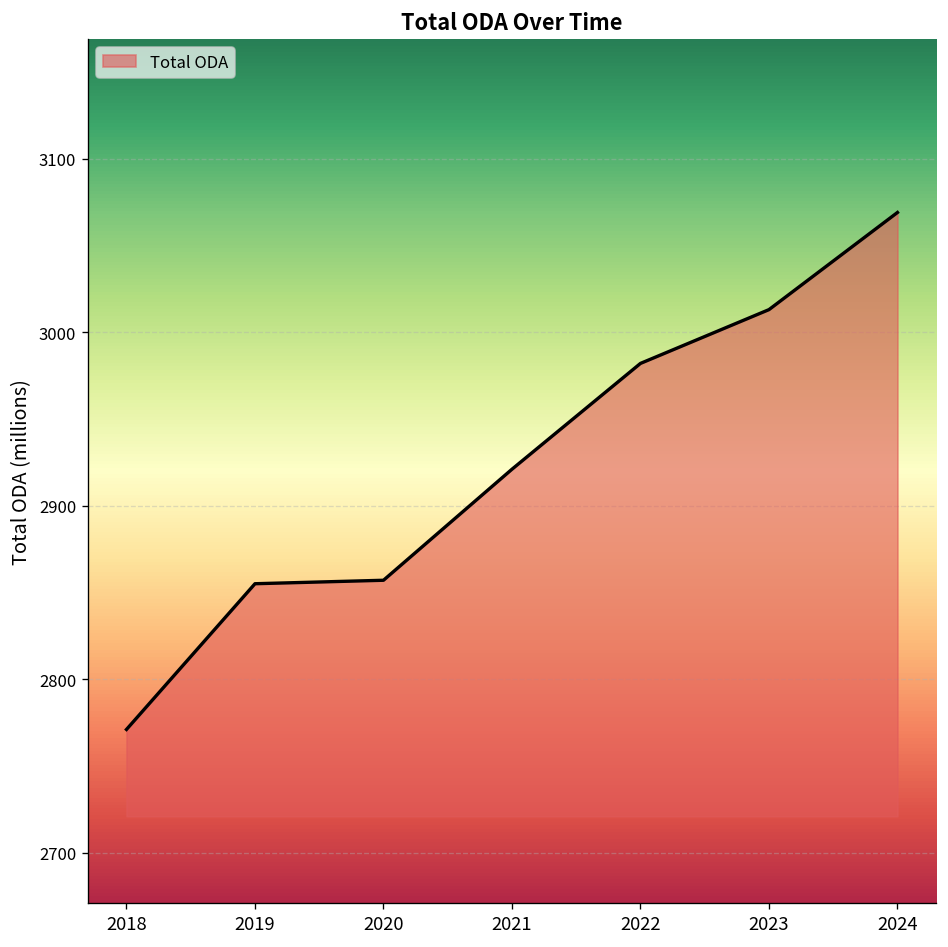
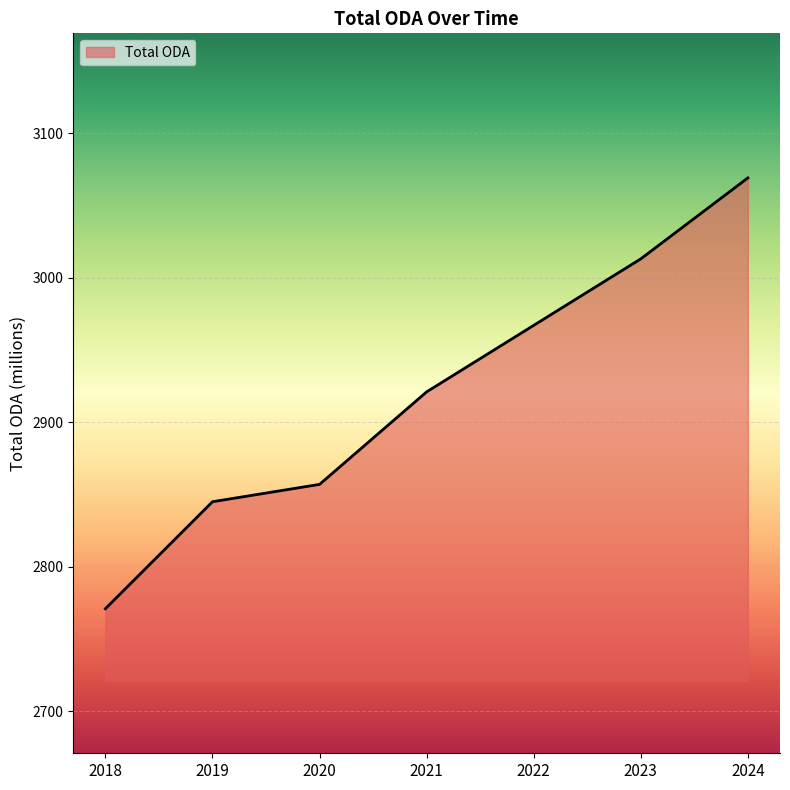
  {
    "2018": 2771,
-   "2019": 2855,
+   "2019": 2845,
    "2020": 2857,
    "2021": 2921,
-   "2022": 2982,
+   "2022": 2967,
    "2023": 3013,
    "2024": 3069
  }
